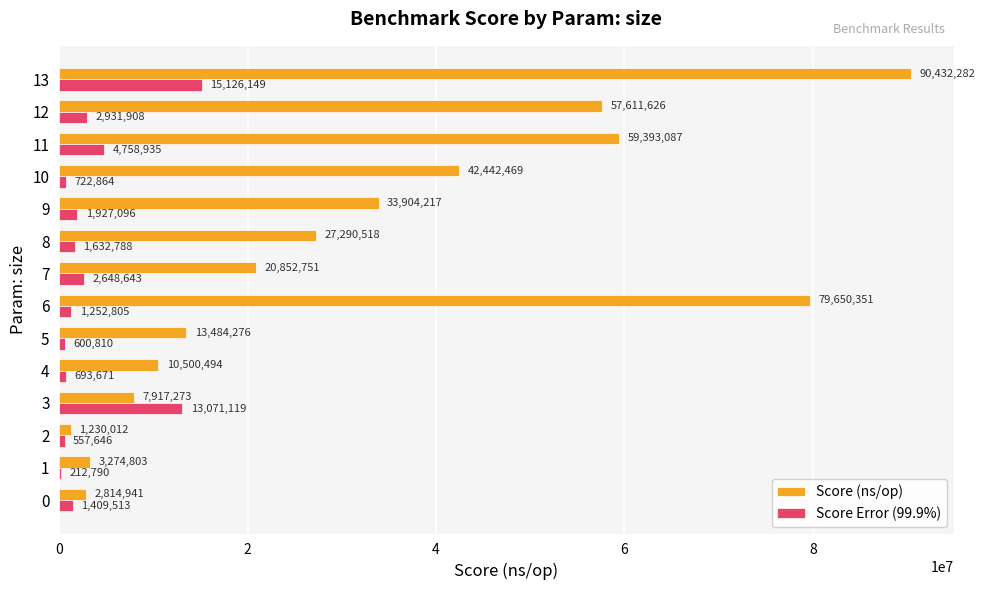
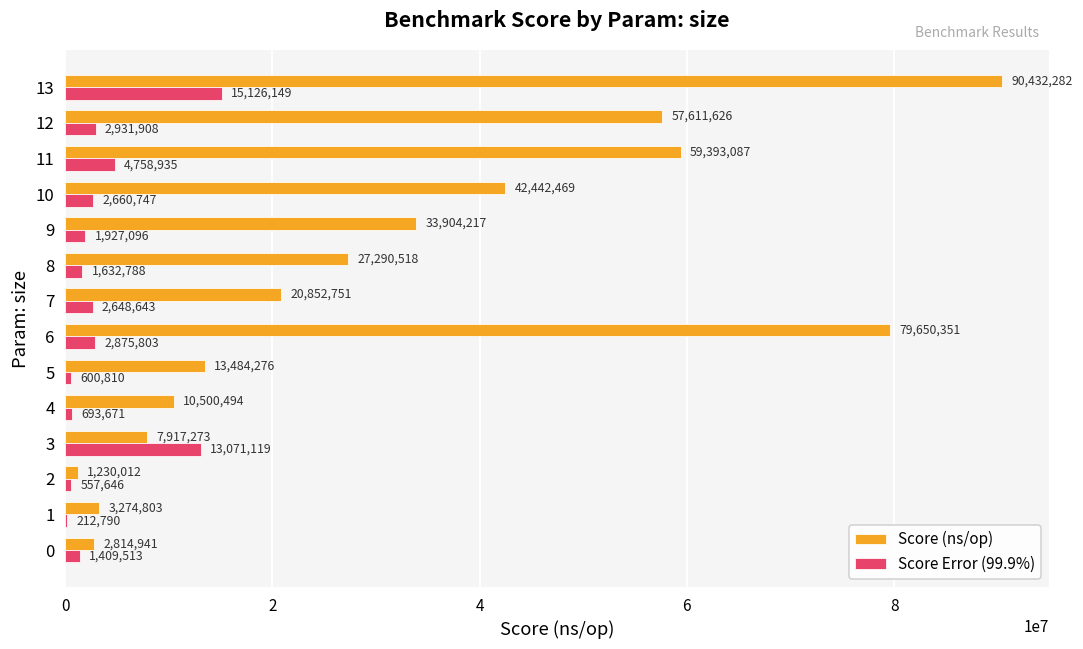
  {
    "Score (ns/op)": {
      "13": "90,432,282",
      "12": "57,611,626",
      "11": "59,393,087",
      "10": "42,442,469",
      "9": "33,904,217",
      "8": "27,290,518",
      "7": "20,852,751",
      "6": "79,650,351",
      "5": "13,484,276",
      "4": "10,500,494",
      "3": "7,917,273",
      "2": "1,230,012",
      "1": "3,274,803",
      "0": "2,814,941"
    },
    "Score Error (99.9%)": {
      "13": "15,126,149",
      "12": "2,931,908",
      "11": "4,758,935",
-     "10": "722,864",
+     "10": "2,660,747",
      "9": "1,927,096",
      "8": "1,632,788",
      "7": "2,648,643",
-     "6": "1,252,805",
+     "6": "2,875,803",
      "5": "600,810",
      "4": "693,671",
      "3": "13,071,119",
      "2": "557,646",
      "1": "212,790",
      "0": "1,409,513"
    }
  }
